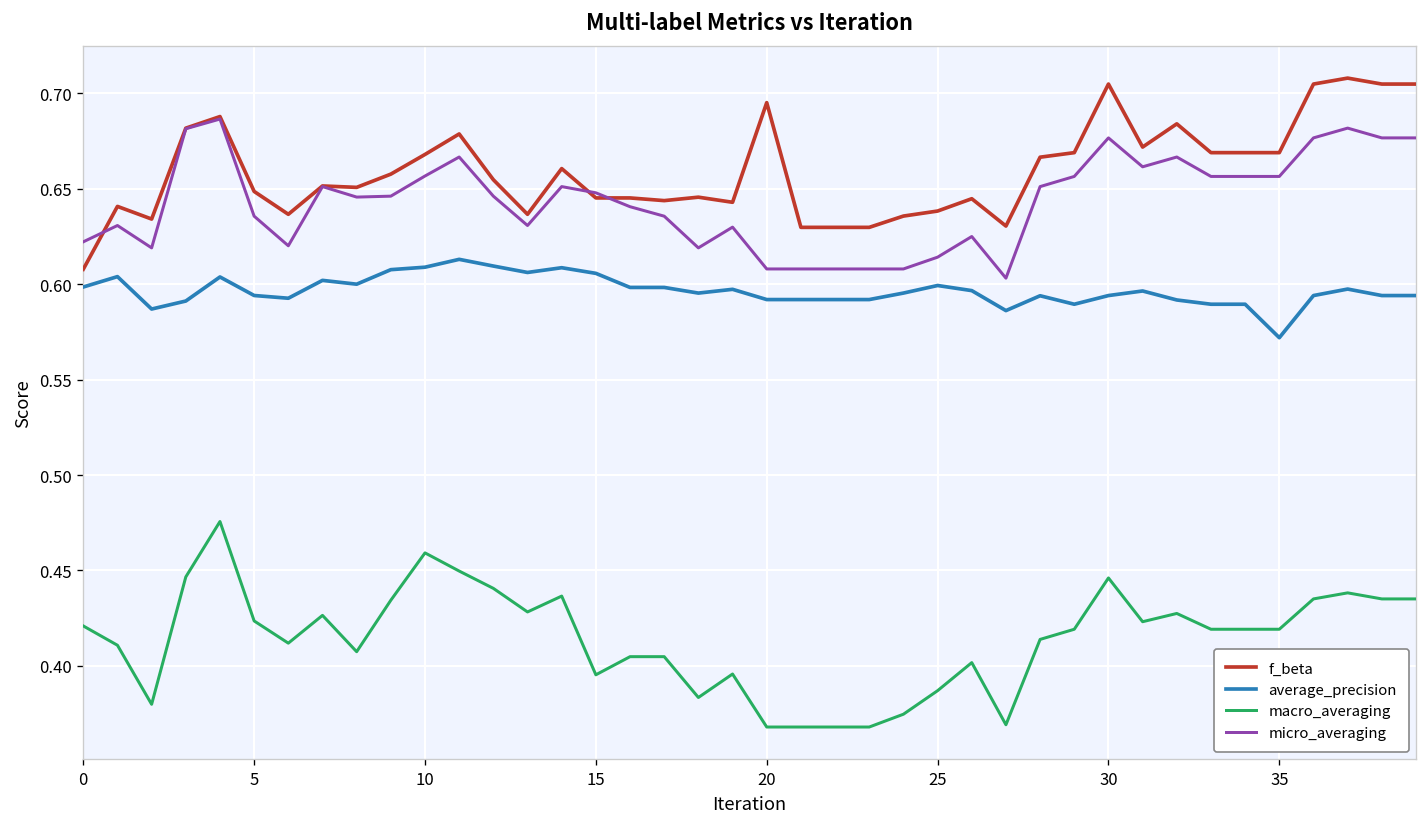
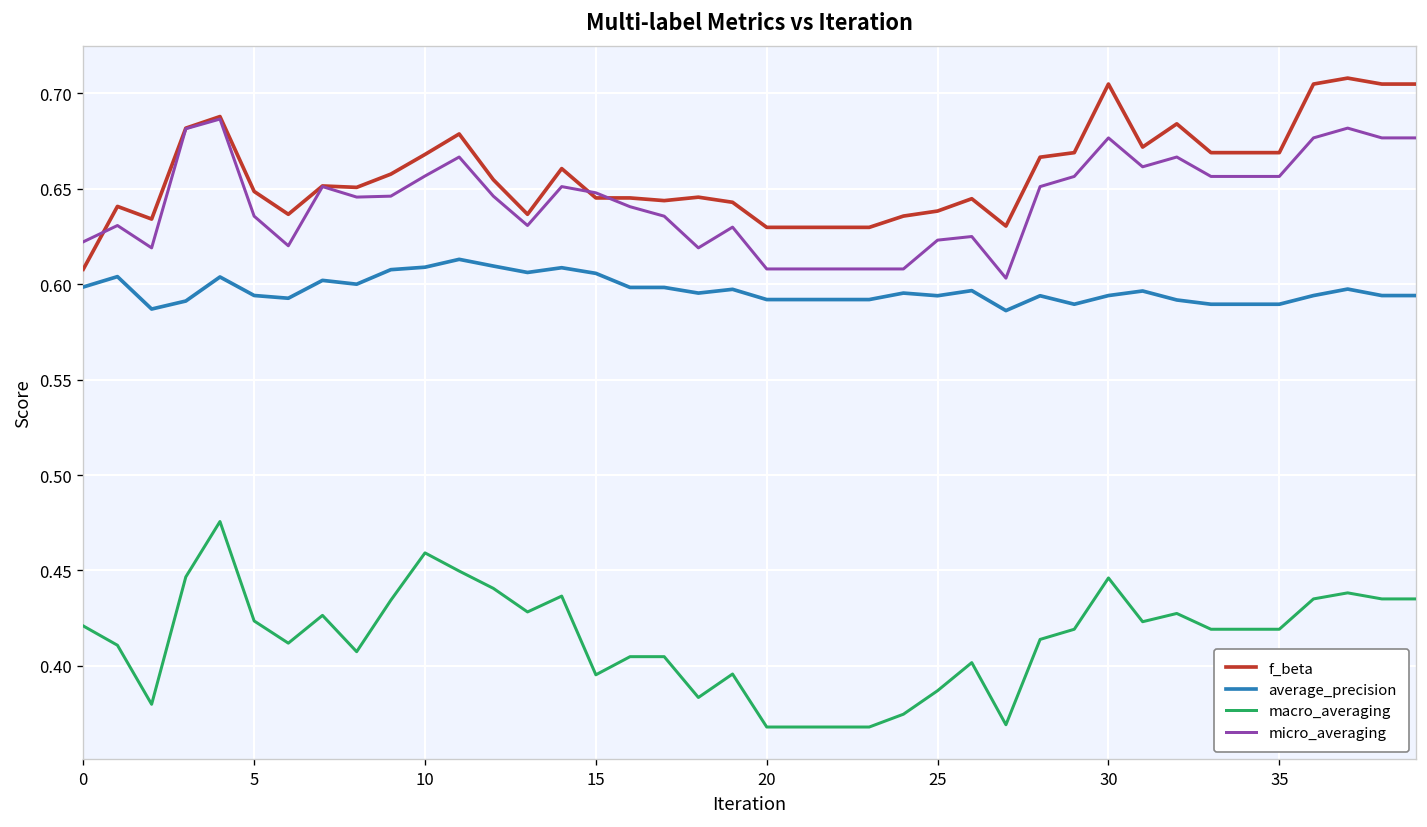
  {
    "f_beta": {
      "0": 0.608,
      "5": 0.649,
      "10": 0.668,
      "15": 0.645,
-     "20": 0.695,
+     "20": 0.630,
      "25": 0.638,
      "30": 0.705,
      "35": 0.669
    },
    "average_precision": {
      "0": 0.599,
      "5": 0.594,
      "10": 0.609,
      "15": 0.606,
      "20": 0.592,
-     "25": 0.599,
+     "25": 0.594,
      "30": 0.594,
-     "35": 0.572
+     "35": 0.590
    },
    "macro_averaging": {
      "0": 0.421,
      "5": 0.424,
      "10": 0.459,
      "15": 0.395,
      "20": 0.368,
      "25": 0.387,
      "30": 0.446,
      "35": 0.419
    },
    "micro_averaging": {
      "0": 0.622,
      "5": 0.636,
      "10": 0.657,
      "15": 0.648,
      "20": 0.608,
-     "25": 0.614,
+     "25": 0.623,
      "30": 0.677,
      "35": 0.656
    }
  }
